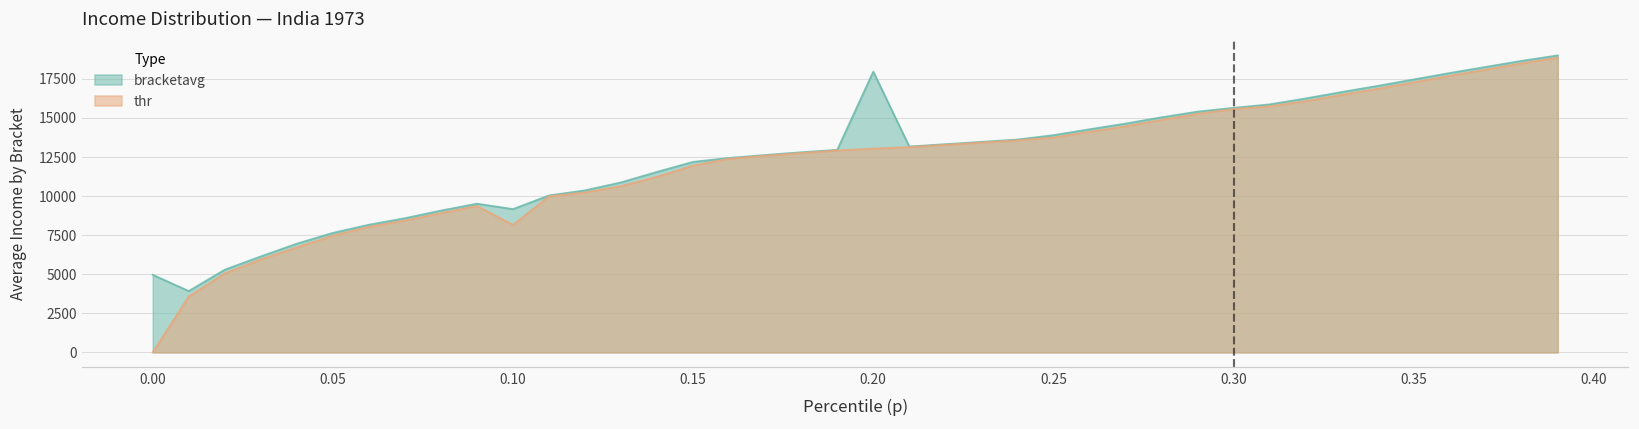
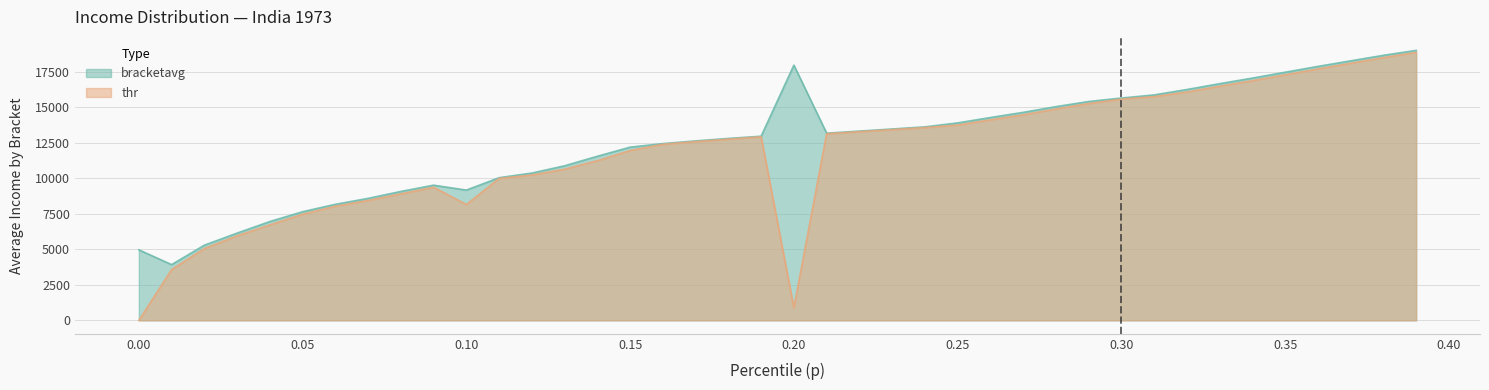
  {
    "bracketavg": {
      "0.00": 5000,
      "0.10": 9200,
      "0.15": 12200,
      "0.20": 18000,
      "0.35": 17500
    },
    "thr": {
      "0.00": 0,
      "0.10": 8200,
      "0.15": 12000,
-     "0.20": 13000,
+     "0.20": 900,
      "0.35": 17300
    }
  }
